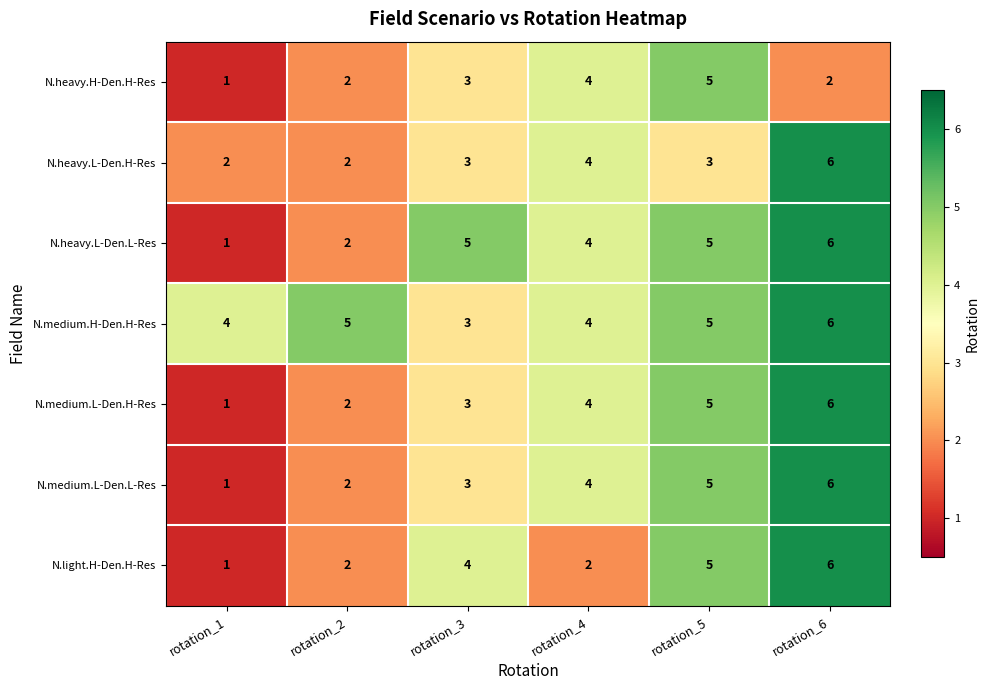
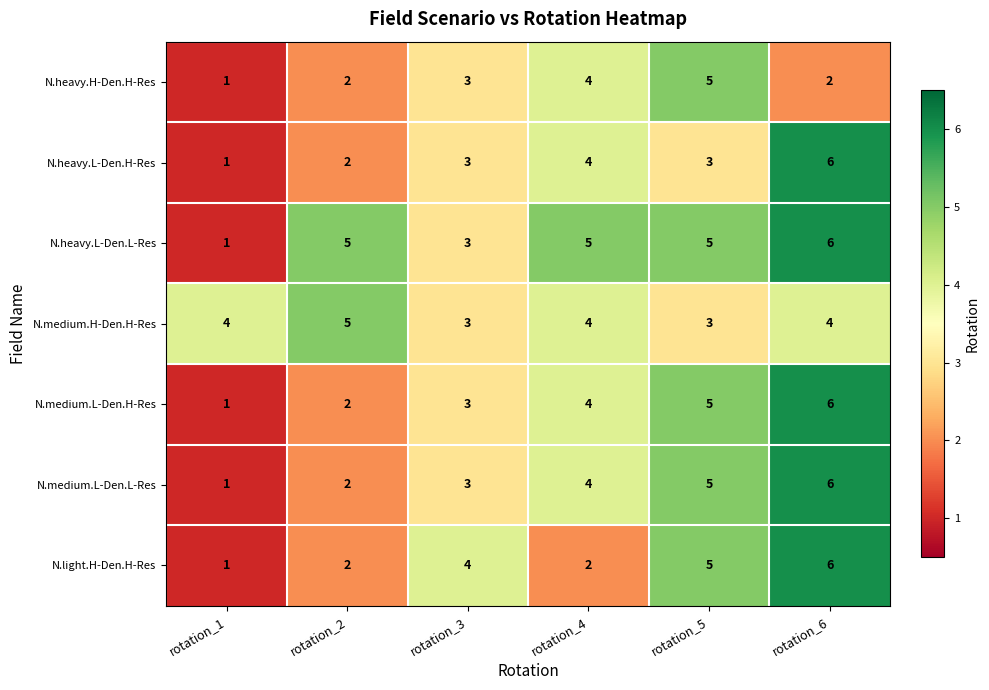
  {
    "N.heavy.H-Den.H-Res": {
      "rotation_1": 1,
      "rotation_2": 2,
      "rotation_3": 3,
      "rotation_4": 4,
      "rotation_5": 5,
      "rotation_6": 2
    },
    "N.heavy.L-Den.H-Res": {
-     "rotation_1": 2,
+     "rotation_1": 1,
      "rotation_2": 2,
      "rotation_3": 3,
      "rotation_4": 4,
      "rotation_5": 3,
      "rotation_6": 6
    },
    "N.heavy.L-Den.L-Res": {
      "rotation_1": 1,
-     "rotation_2": 2,
-     "rotation_3": 5,
-     "rotation_4": 4,
+     "rotation_2": 5,
+     "rotation_3": 3,
+     "rotation_4": 5,
      "rotation_5": 5,
      "rotation_6": 6
    },
    "N.medium.H-Den.H-Res": {
      "rotation_1": 4,
      "rotation_2": 5,
      "rotation_3": 3,
      "rotation_4": 4,
-     "rotation_5": 5,
-     "rotation_6": 6
+     "rotation_5": 3,
+     "rotation_6": 4
    },
    "N.medium.L-Den.H-Res": {
      "rotation_1": 1,
      "rotation_2": 2,
      "rotation_3": 3,
      "rotation_4": 4,
      "rotation_5": 5,
      "rotation_6": 6
    },
    "N.medium.L-Den.L-Res": {
      "rotation_1": 1,
      "rotation_2": 2,
      "rotation_3": 3,
      "rotation_4": 4,
      "rotation_5": 5,
      "rotation_6": 6
    },
    "N.light.H-Den.H-Res": {
      "rotation_1": 1,
      "rotation_2": 2,
      "rotation_3": 4,
      "rotation_4": 2,
      "rotation_5": 5,
      "rotation_6": 6
    }
  }
